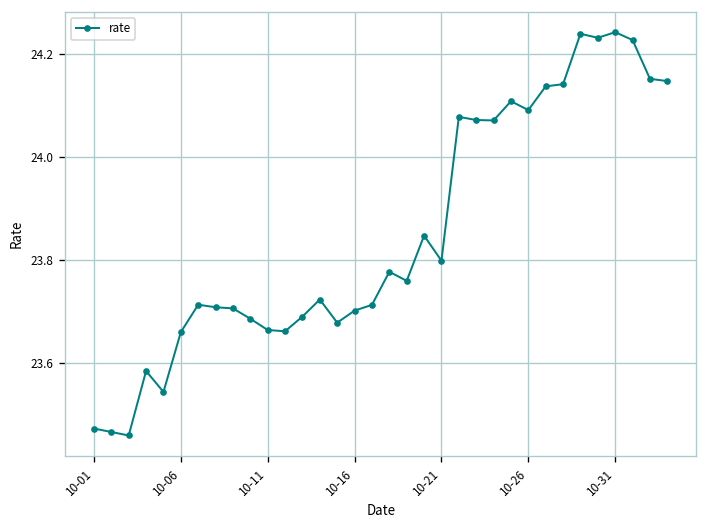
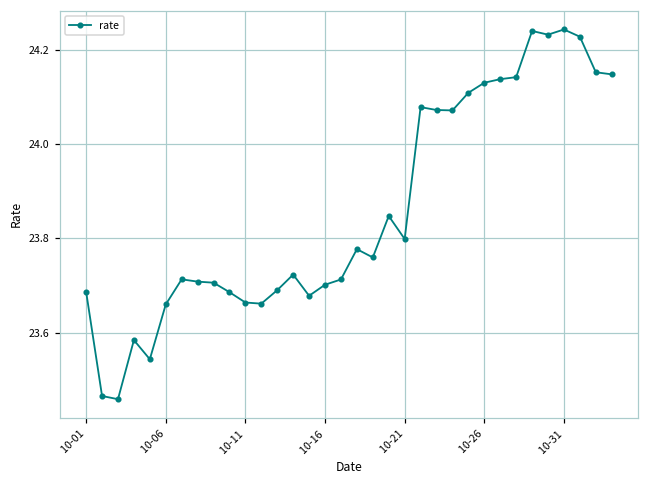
  {
-   "10-01": 23.47,
+   "10-01": 23.69,
    "10-06": 23.66,
    "10-11": 23.66,
    "10-16": 23.70,
    "10-21": 23.80,
-   "10-26": 24.09,
+   "10-26": 24.13,
    "10-31": 24.24
  }
